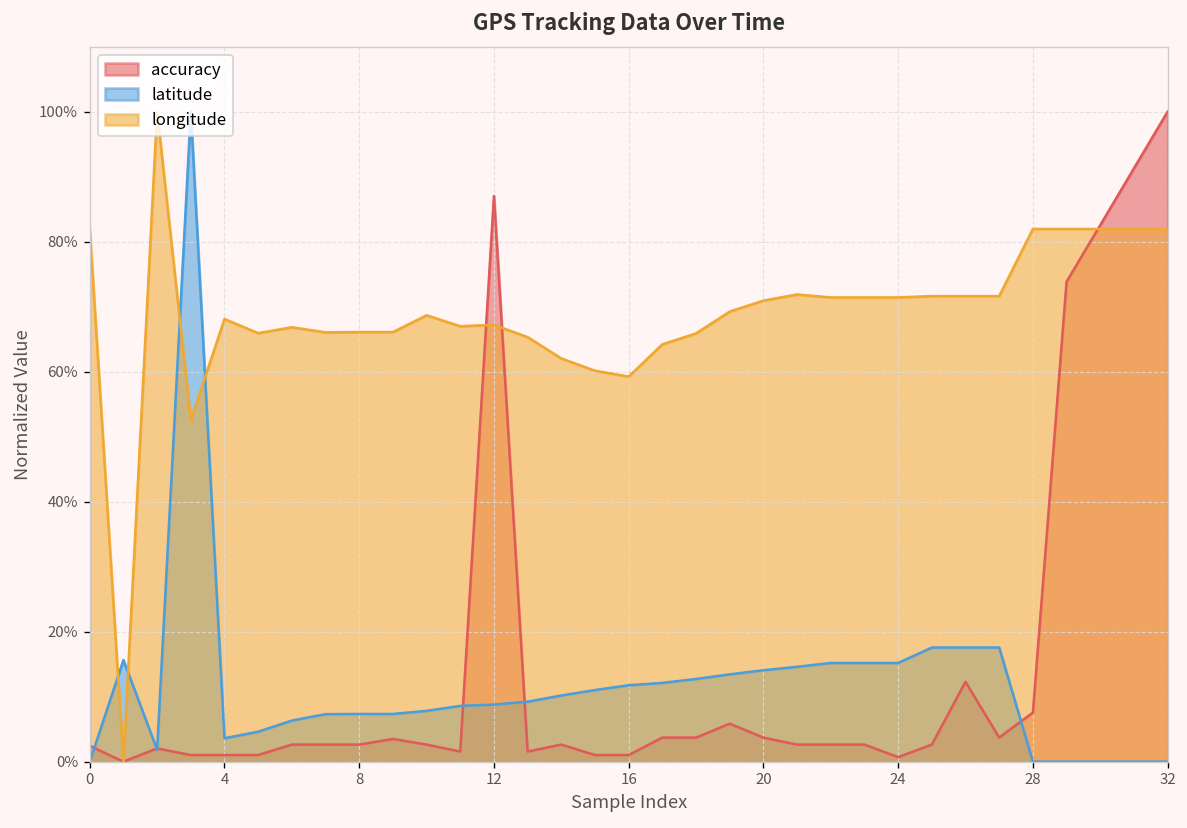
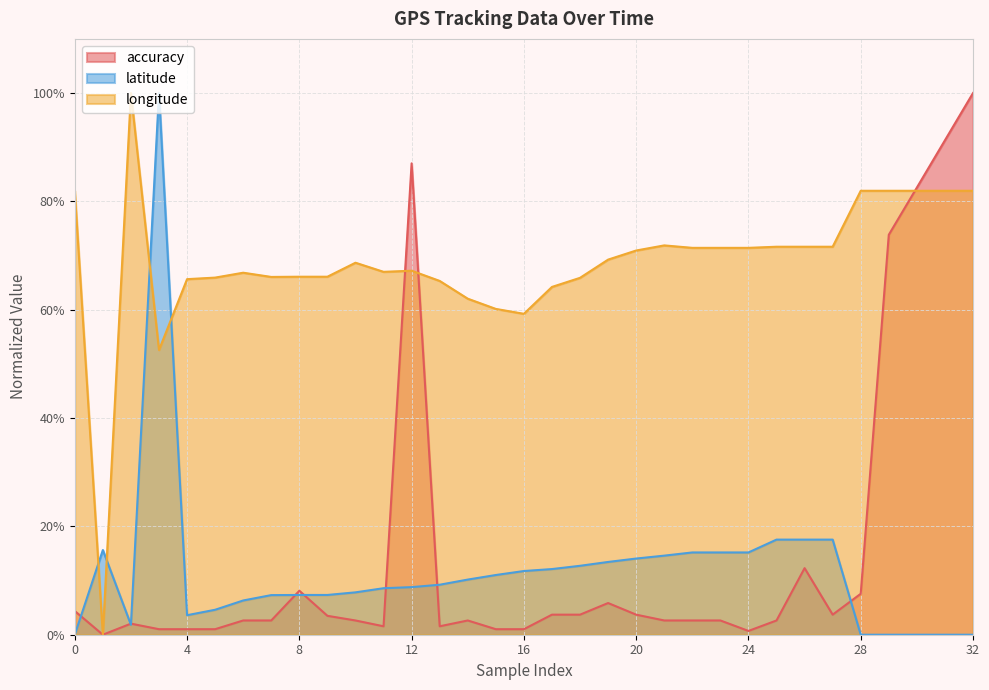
  {
    "accuracy": {
-     "0": "2%",
+     "0": "4%",
      "4": "1%",
-     "8": "3%",
+     "8": "8%",
      "12": "87%",
      "16": "1%",
      "20": "4%",
      "24": "1%",
      "28": "8%",
      "32": "100%"
    },
    "latitude": {
      "0": "0%",
      "4": "4%",
      "8": "7%",
      "12": "9%",
      "16": "12%",
      "20": "14%",
      "24": "15%",
      "28": "0%",
      "32": "0%"
    },
    "longitude": {
      "0": "82%",
-     "4": "68%",
+     "4": "66%",
      "8": "66%",
      "12": "67%",
      "16": "59%",
      "20": "71%",
      "24": "71%",
      "28": "82%",
      "32": "82%"
    }
  }
